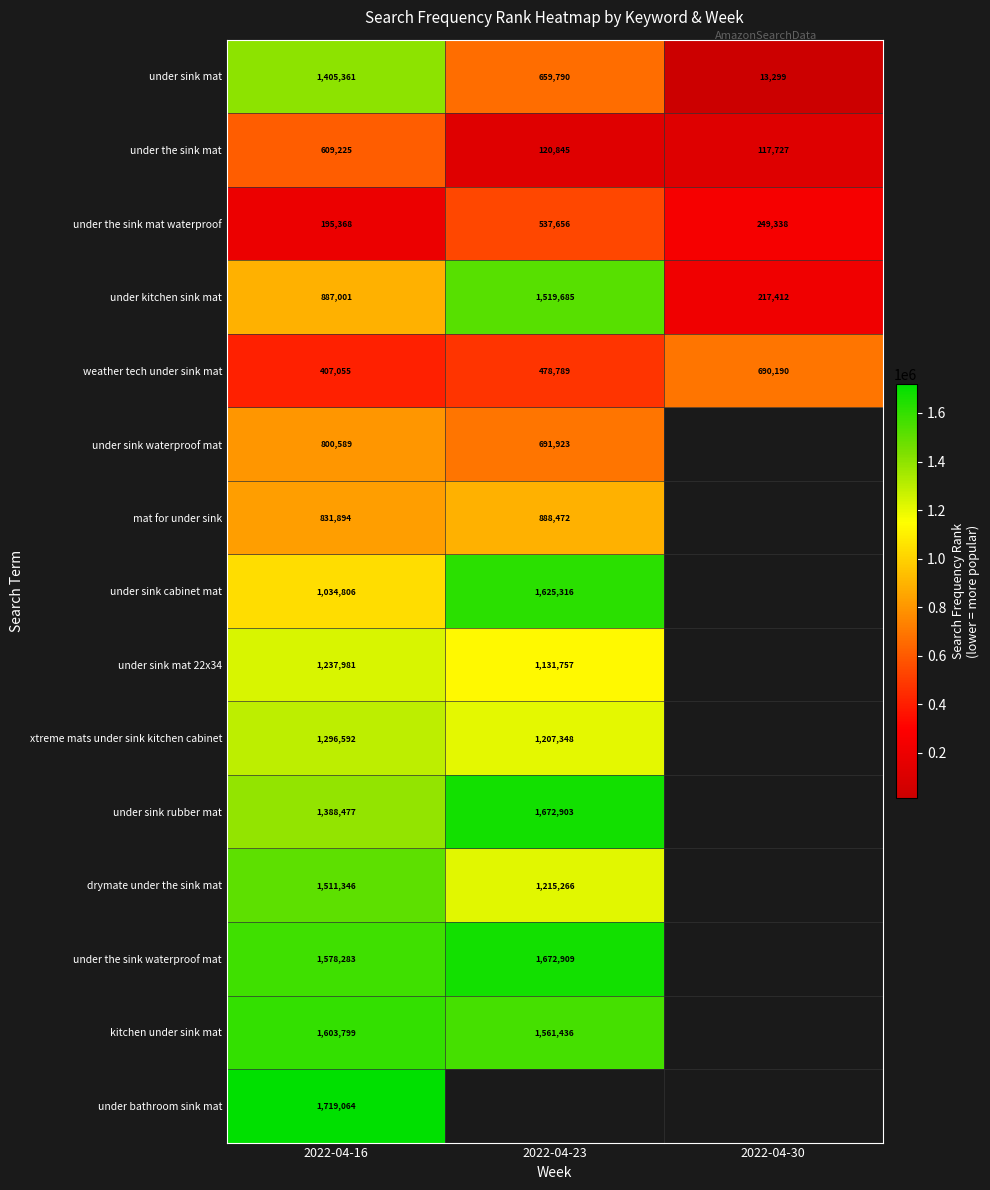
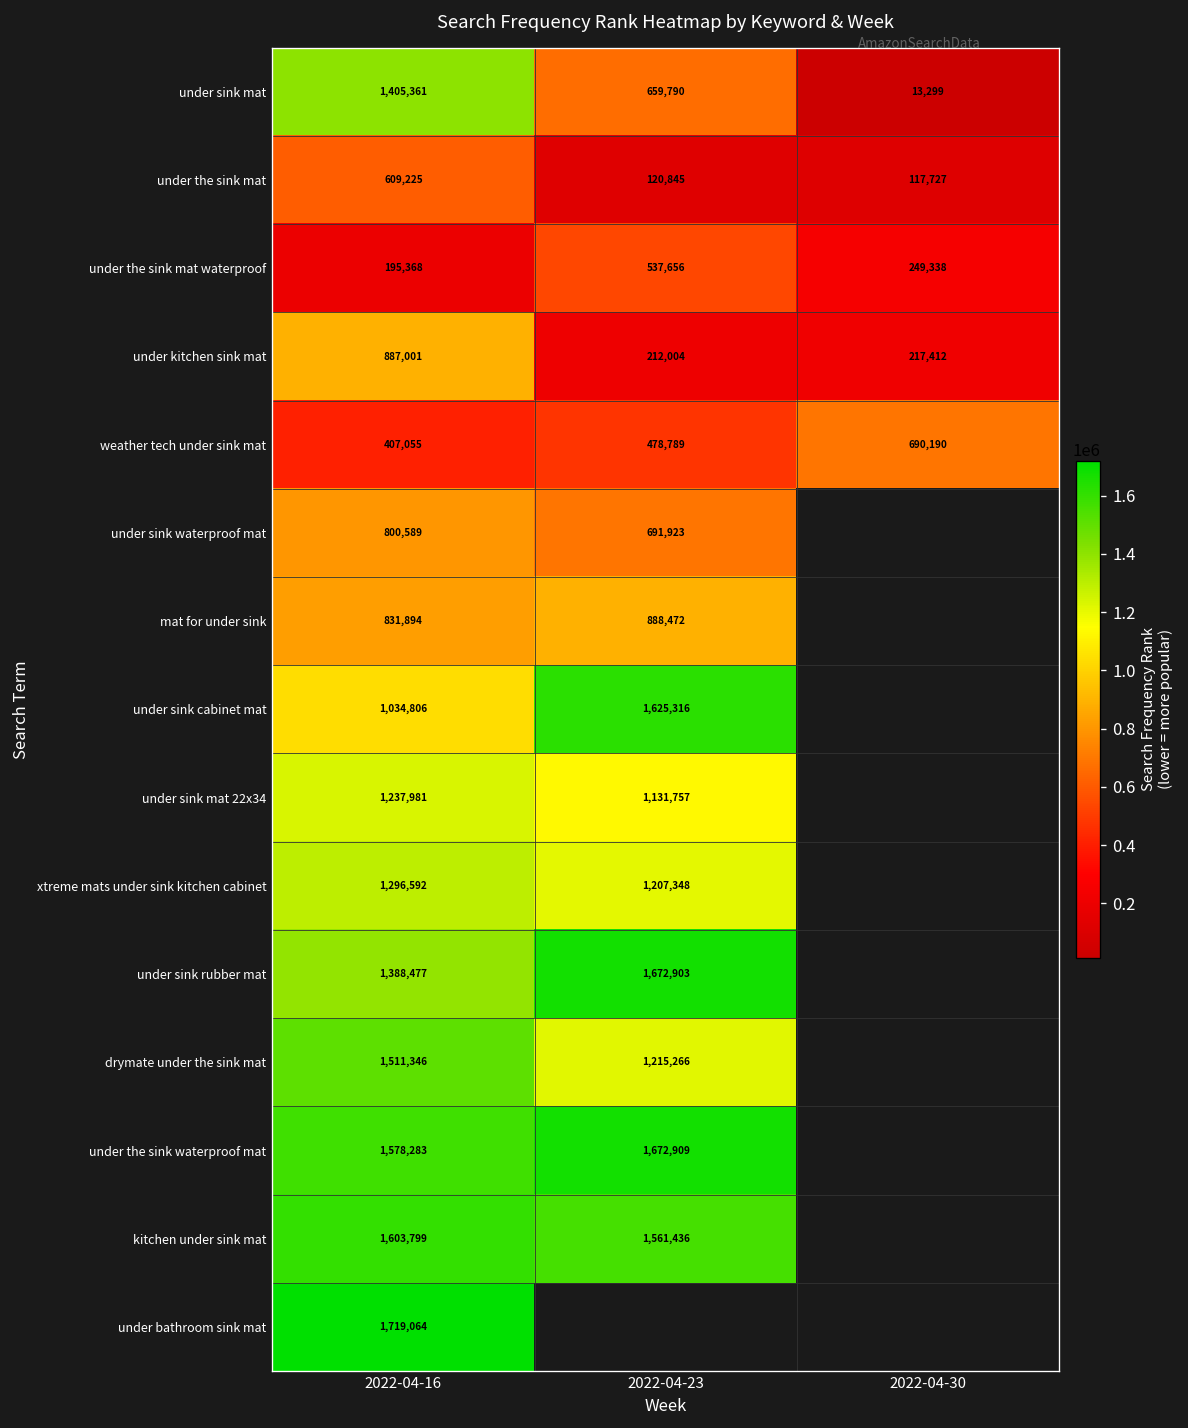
  {
    "under sink mat": {
      "2022-04-16": "1,405,361",
      "2022-04-23": "659,790",
      "2022-04-30": "13,299"
    },
    "under the sink mat": {
      "2022-04-16": "609,225",
      "2022-04-23": "120,845",
      "2022-04-30": "117,727"
    },
    "under the sink mat waterproof": {
      "2022-04-16": "195,368",
      "2022-04-23": "537,656",
      "2022-04-30": "249,338"
    },
    "under kitchen sink mat": {
      "2022-04-16": "887,001",
-     "2022-04-23": "1,519,685",
+     "2022-04-23": "212,004",
      "2022-04-30": "217,412"
    },
    "weather tech under sink mat": {
      "2022-04-16": "407,055",
      "2022-04-23": "478,789",
      "2022-04-30": "690,190"
    },
    "under sink waterproof mat": {
      "2022-04-16": "800,589",
      "2022-04-23": "691,923"
    },
    "mat for under sink": {
      "2022-04-16": "831,894",
      "2022-04-23": "888,472"
    },
    "under sink cabinet mat": {
      "2022-04-16": "1,034,806",
      "2022-04-23": "1,625,316"
    },
    "under sink mat 22x34": {
      "2022-04-16": "1,237,981",
      "2022-04-23": "1,131,757"
    },
    "xtreme mats under sink kitchen cabinet": {
      "2022-04-16": "1,296,592",
      "2022-04-23": "1,207,348"
    },
    "under sink rubber mat": {
      "2022-04-16": "1,388,477",
      "2022-04-23": "1,672,903"
    },
    "drymate under the sink mat": {
      "2022-04-16": "1,511,346",
      "2022-04-23": "1,215,266"
    },
    "under the sink waterproof mat": {
      "2022-04-16": "1,578,283",
      "2022-04-23": "1,672,909"
    },
    "kitchen under sink mat": {
      "2022-04-16": "1,603,799",
      "2022-04-23": "1,561,436"
    },
    "under bathroom sink mat": {
      "2022-04-16": "1,719,064"
    }
  }
